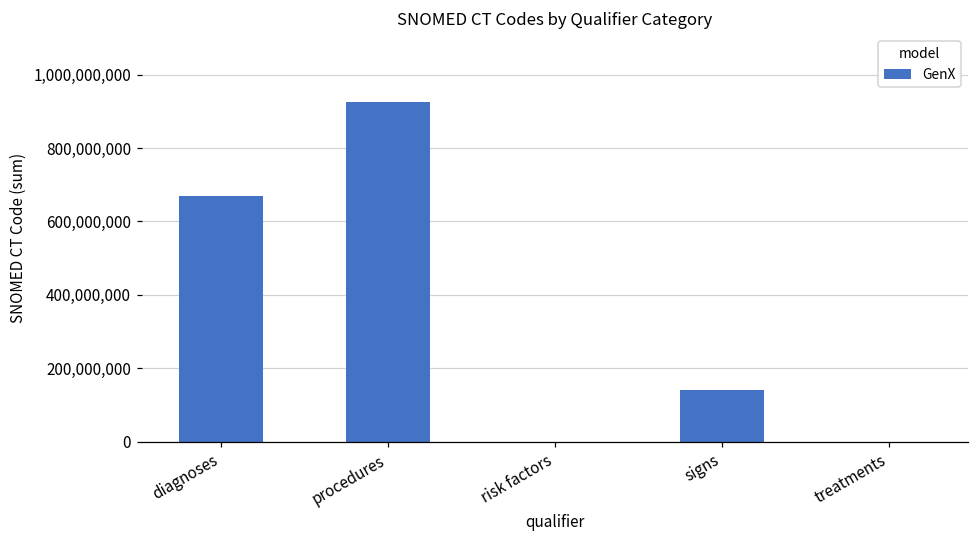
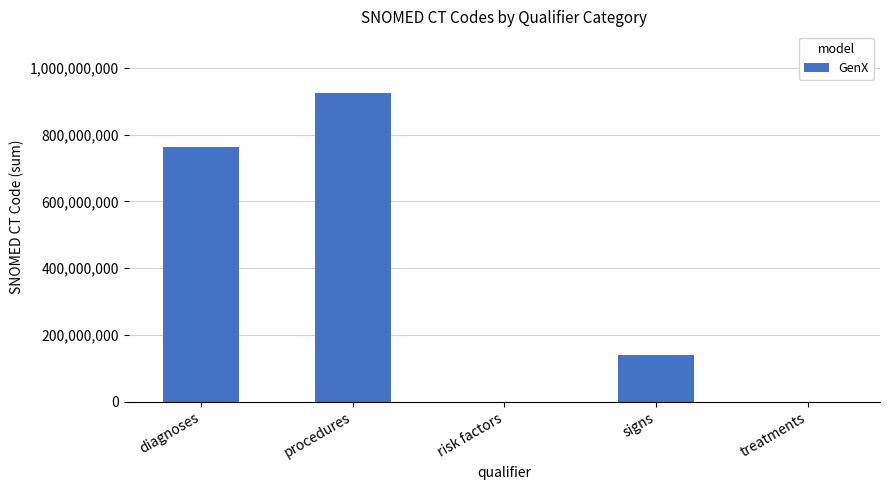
  {
-   "diagnoses": "670,000,000",
+   "diagnoses": "760,000,000",
    "procedures": "920,000,000",
    "risk factors": "0",
    "signs": "140,000,000",
    "treatments": "0"
  }
